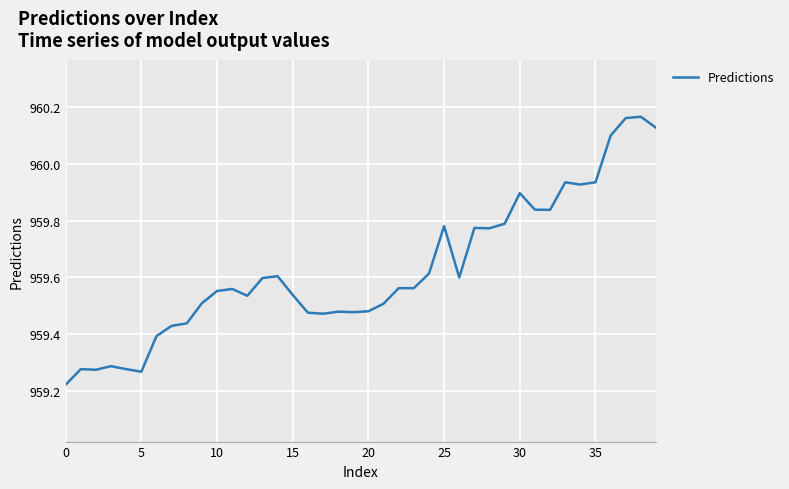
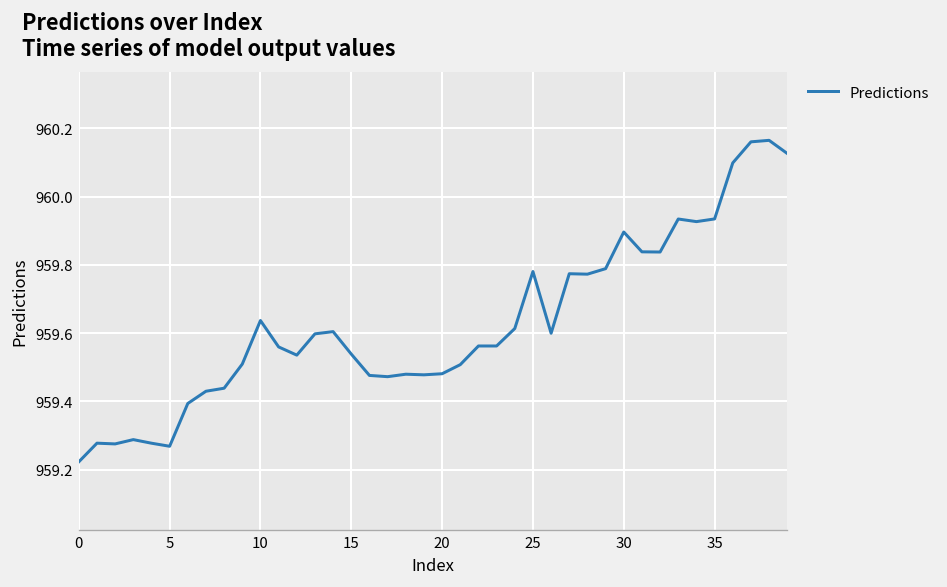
  {
    "0": 959.22,
    "5": 959.27,
-   "10": 959.55,
+   "10": 959.64,
    "15": 959.54,
    "20": 959.48,
    "25": 959.78,
    "30": 959.90,
    "35": 959.93
  }
